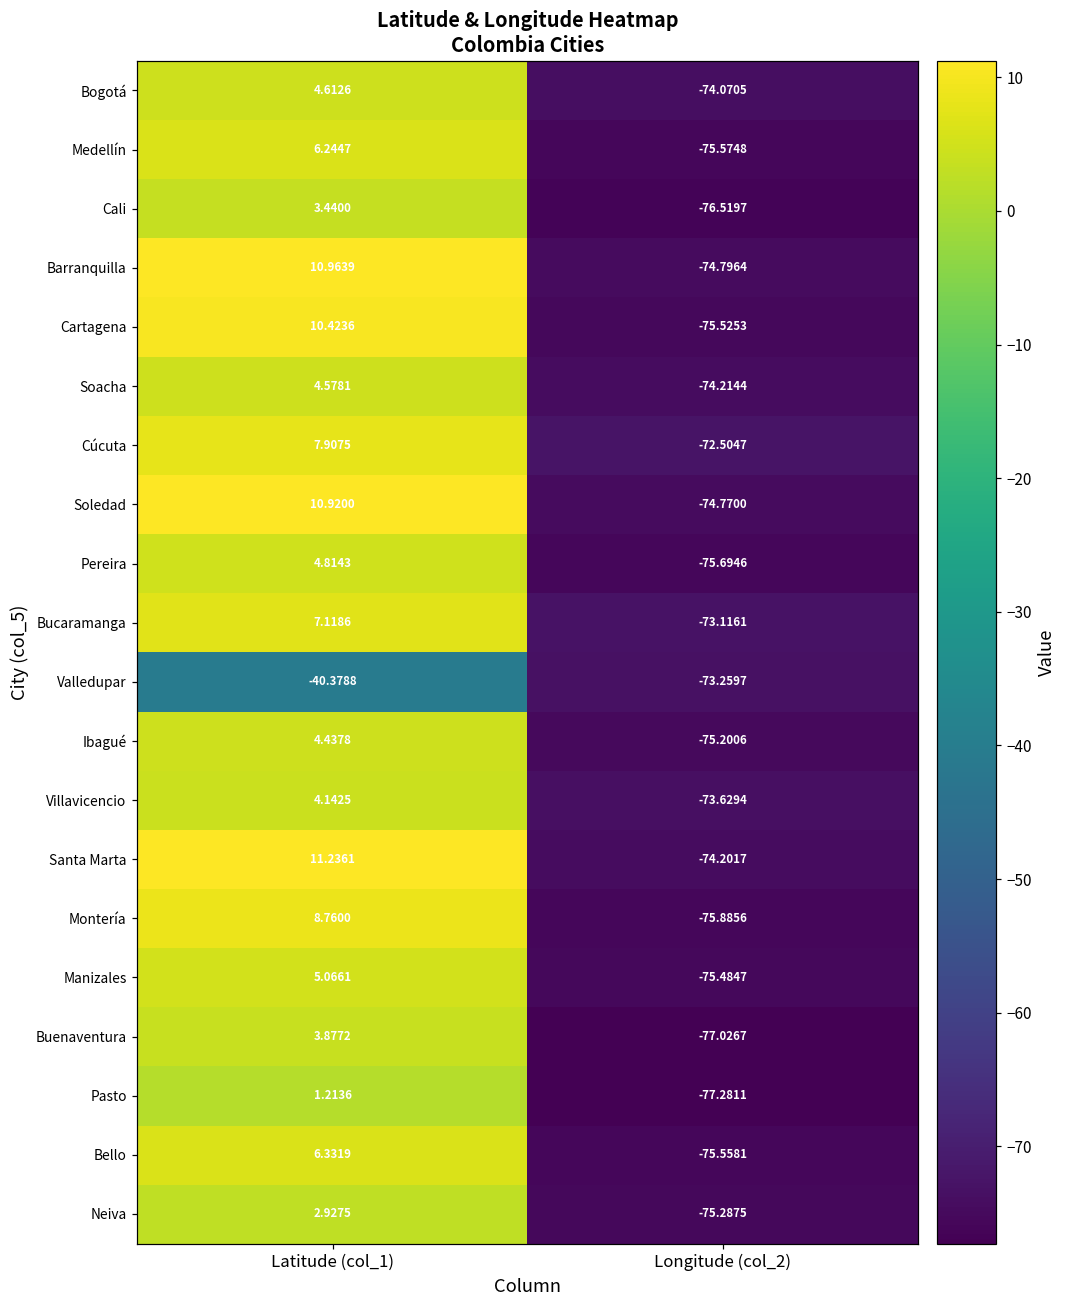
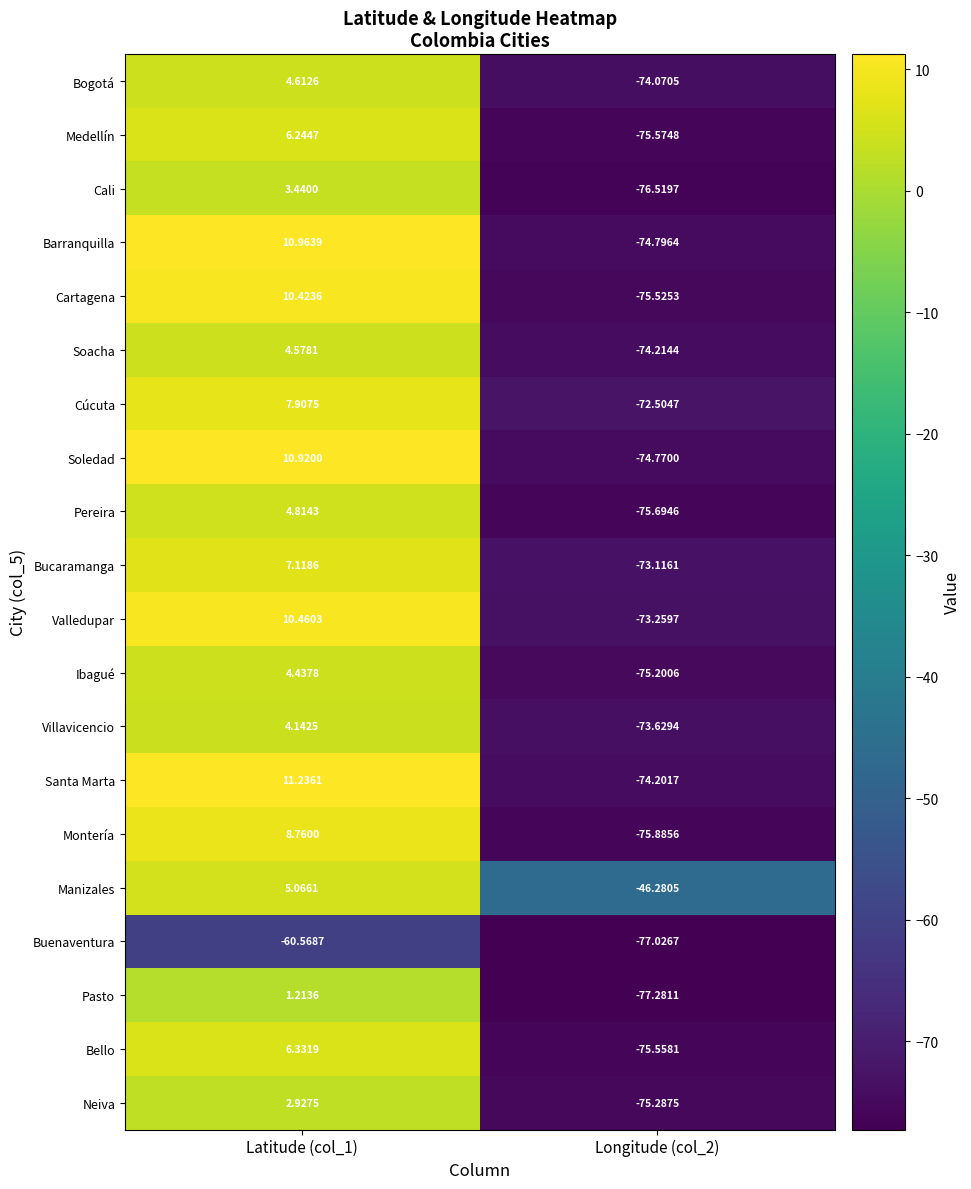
  {
    "Bogotá": {
      "Latitude (col_1)": 4.6126,
      "Longitude (col_2)": -74.0705
    },
    "Medellín": {
      "Latitude (col_1)": 6.2447,
      "Longitude (col_2)": -75.5748
    },
    "Cali": {
      "Latitude (col_1)": 3.4400,
      "Longitude (col_2)": -76.5197
    },
    "Barranquilla": {
      "Latitude (col_1)": 10.9639,
      "Longitude (col_2)": -74.7964
    },
    "Cartagena": {
      "Latitude (col_1)": 10.4236,
      "Longitude (col_2)": -75.5253
    },
    "Soacha": {
      "Latitude (col_1)": 4.5781,
      "Longitude (col_2)": -74.2144
    },
    "Cúcuta": {
      "Latitude (col_1)": 7.9075,
      "Longitude (col_2)": -72.5047
    },
    "Soledad": {
      "Latitude (col_1)": 10.9200,
      "Longitude (col_2)": -74.7700
    },
    "Pereira": {
      "Latitude (col_1)": 4.8143,
      "Longitude (col_2)": -75.6946
    },
    "Bucaramanga": {
      "Latitude (col_1)": 7.1186,
      "Longitude (col_2)": -73.1161
    },
    "Valledupar": {
-     "Latitude (col_1)": -40.3788,
+     "Latitude (col_1)": 10.4603,
      "Longitude (col_2)": -73.2597
    },
    "Ibagué": {
      "Latitude (col_1)": 4.4378,
      "Longitude (col_2)": -75.2006
    },
    "Villavicencio": {
      "Latitude (col_1)": 4.1425,
      "Longitude (col_2)": -73.6294
    },
    "Santa Marta": {
      "Latitude (col_1)": 11.2361,
      "Longitude (col_2)": -74.2017
    },
    "Montería": {
      "Latitude (col_1)": 8.7600,
      "Longitude (col_2)": -75.8856
    },
    "Manizales": {
      "Latitude (col_1)": 5.0661,
-     "Longitude (col_2)": -75.4847
+     "Longitude (col_2)": -46.2805
    },
    "Buenaventura": {
-     "Latitude (col_1)": 3.8772,
+     "Latitude (col_1)": -60.5687,
      "Longitude (col_2)": -77.0267
    },
    "Pasto": {
      "Latitude (col_1)": 1.2136,
      "Longitude (col_2)": -77.2811
    },
    "Bello": {
      "Latitude (col_1)": 6.3319,
      "Longitude (col_2)": -75.5581
    },
    "Neiva": {
      "Latitude (col_1)": 2.9275,
      "Longitude (col_2)": -75.2875
    }
  }
